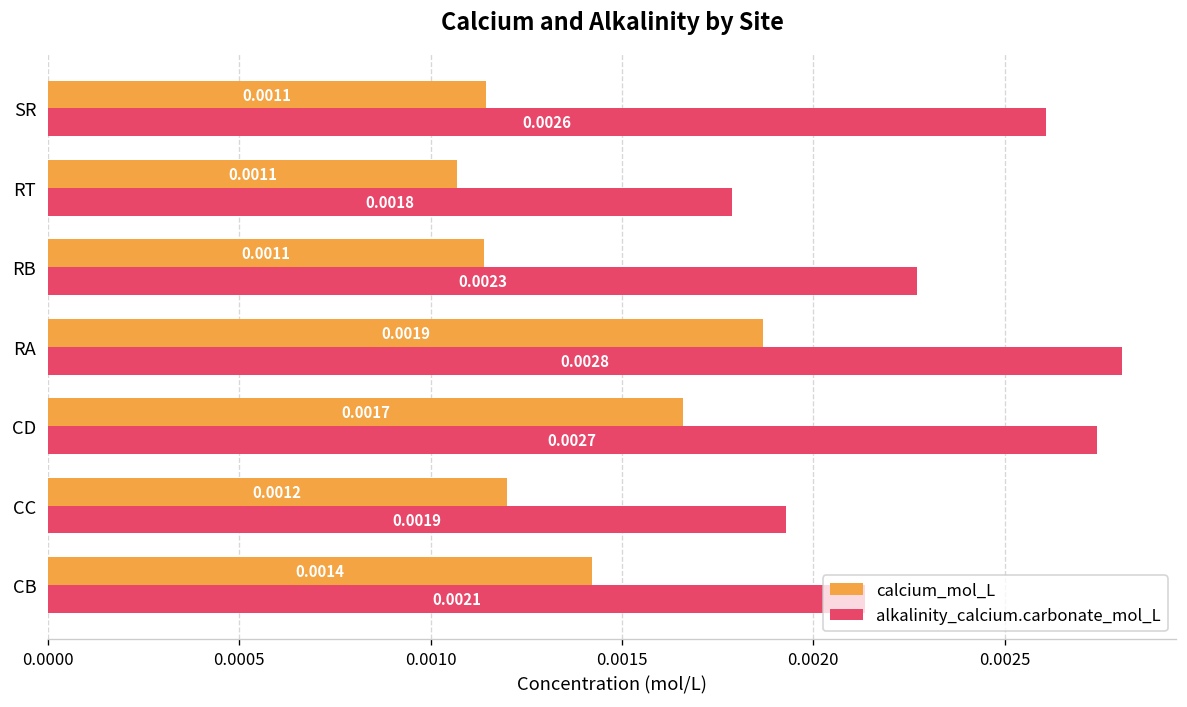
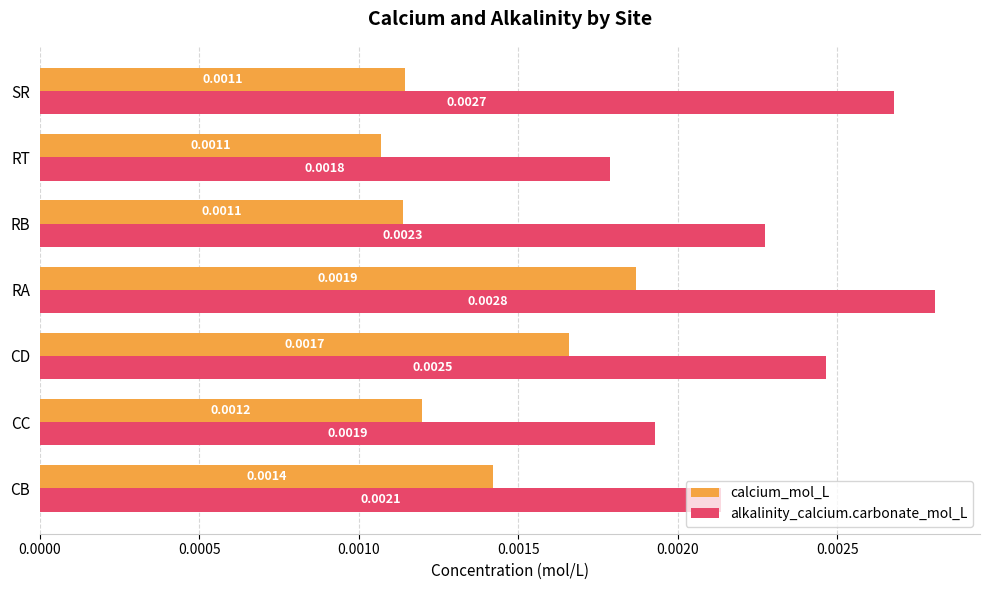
  {
    "calcium_mol_L": {
      "SR": 0.0011,
      "RT": 0.0011,
      "RB": 0.0011,
      "RA": 0.0019,
      "CD": 0.0017,
      "CC": 0.0012,
      "CB": 0.0014
    },
    "alkalinity_calcium.carbonate_mol_L": {
-     "SR": 0.0026,
+     "SR": 0.0027,
      "RT": 0.0018,
      "RB": 0.0023,
      "RA": 0.0028,
-     "CD": 0.0027,
+     "CD": 0.0025,
      "CC": 0.0019
    }
  }
